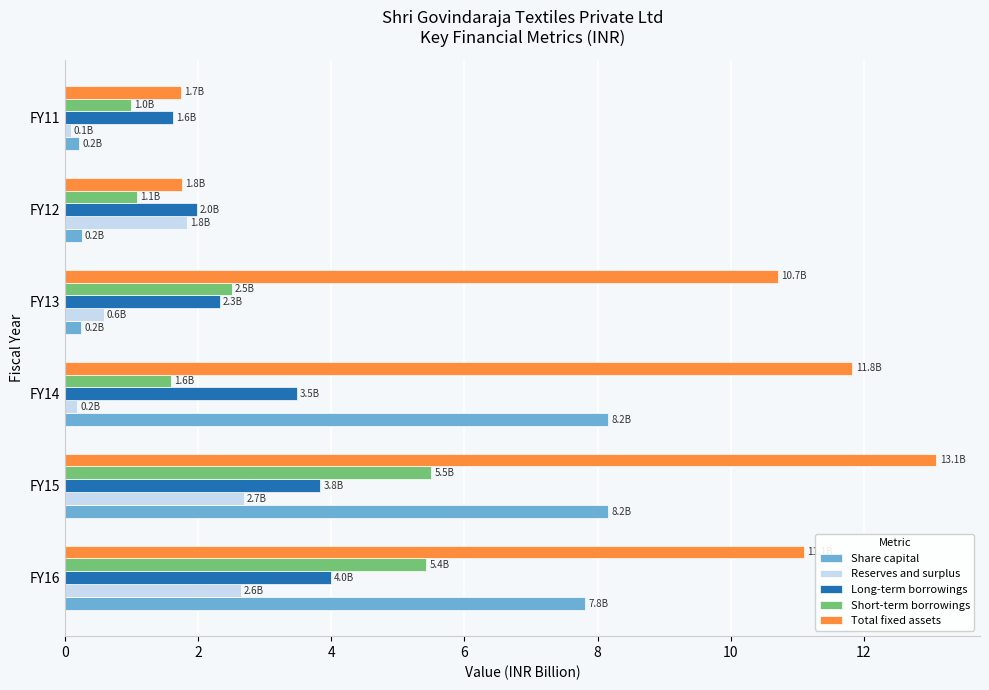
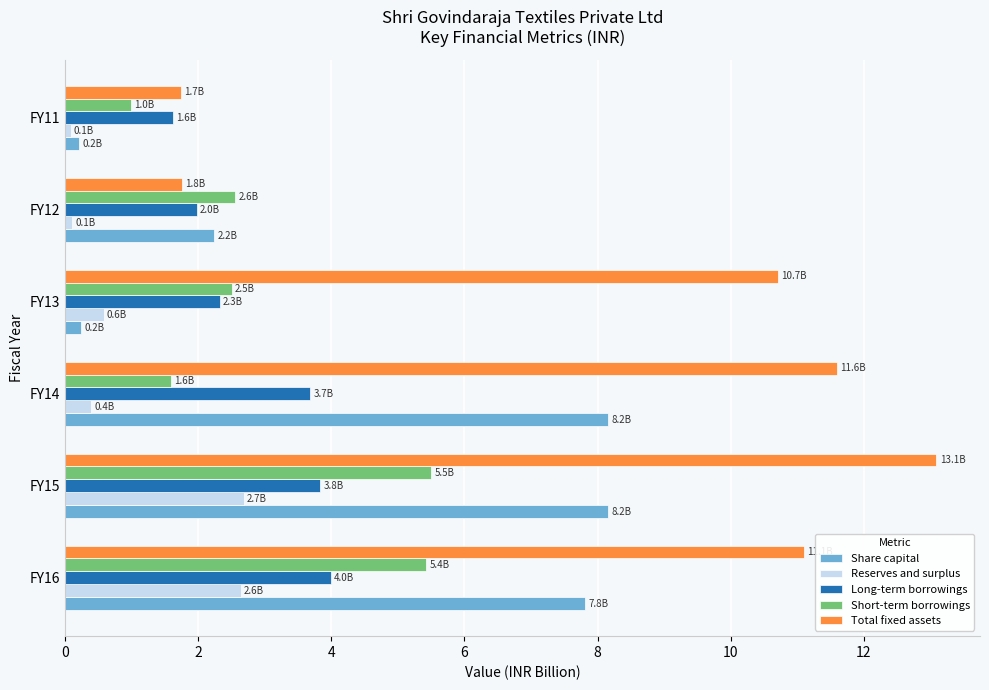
  {
    "Share capital": {
      "FY11": "0.2B",
-     "FY12": "0.2B",
+     "FY12": "2.2B",
      "FY13": "0.2B",
      "FY14": "8.2B",
      "FY15": "8.2B",
      "FY16": "7.8B"
    },
    "Reserves and surplus": {
      "FY11": "0.1B",
-     "FY12": "1.8B",
+     "FY12": "0.1B",
      "FY13": "0.6B",
-     "FY14": "0.2B",
+     "FY14": "0.4B",
      "FY15": "2.7B",
      "FY16": "2.6B"
    },
    "Long-term borrowings": {
      "FY11": "1.6B",
      "FY12": "2.0B",
      "FY13": "2.3B",
-     "FY14": "3.5B",
+     "FY14": "3.7B",
      "FY15": "3.8B",
      "FY16": "4.0B"
    },
    "Short-term borrowings": {
      "FY11": "1.0B",
-     "FY12": "1.1B",
+     "FY12": "2.6B",
      "FY13": "2.5B",
      "FY14": "1.6B",
      "FY15": "5.5B",
      "FY16": "5.4B"
    },
    "Total fixed assets": {
      "FY11": "1.7B",
      "FY12": "1.8B",
      "FY13": "10.7B",
-     "FY14": "11.8B",
+     "FY14": "11.6B",
      "FY15": "13.1B"
    }
  }
